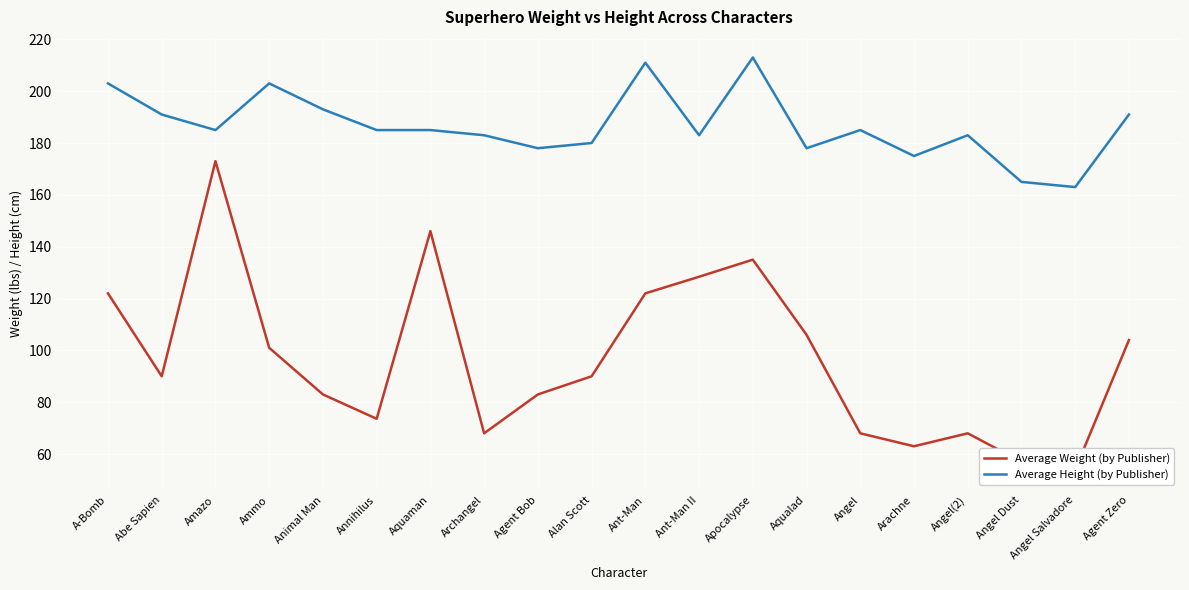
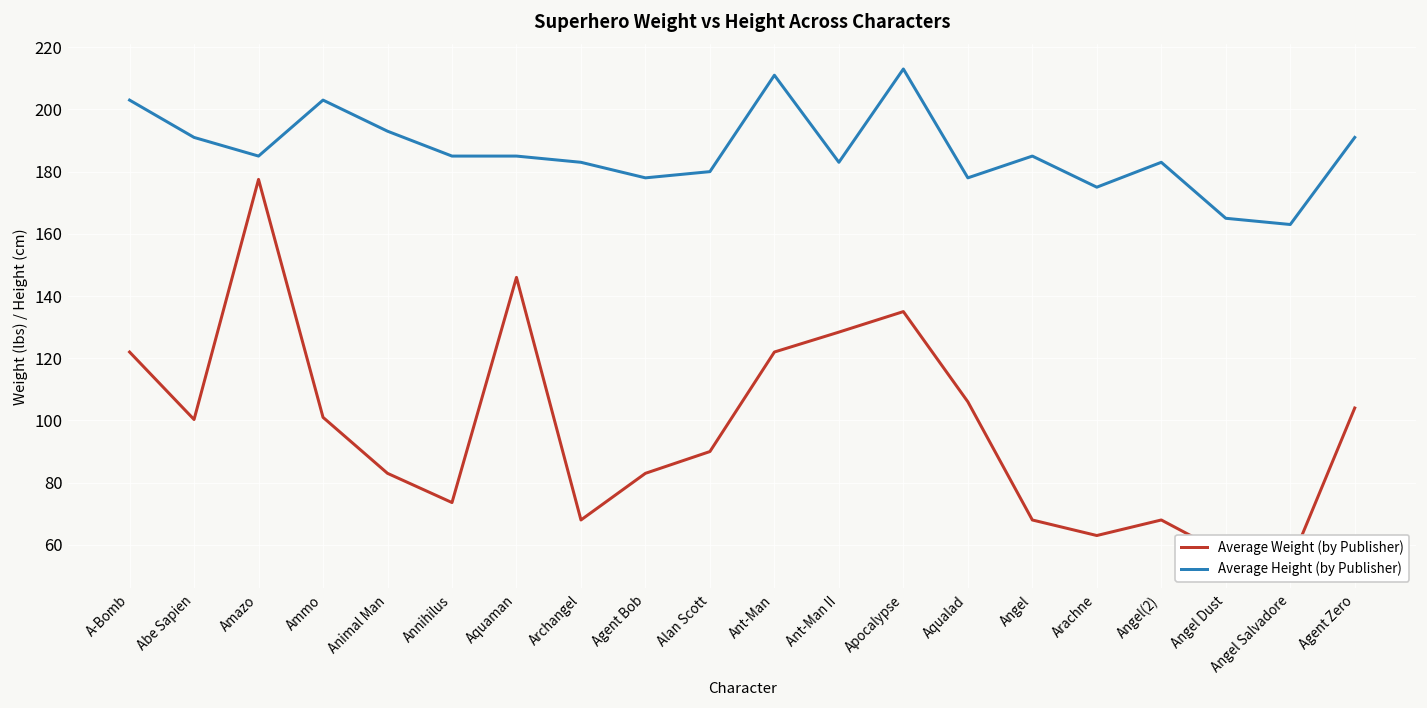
  {
    "Average Weight (by Publisher)": {
      "A-Bomb": 122,
-     "Abe Sapien": 90,
-     "Amazo": 173,
+     "Abe Sapien": 100,
+     "Amazo": 178,
      "Ammo": 101,
      "Animal Man": 83,
      "Annihilus": 74,
      "Aquaman": 146,
      "Archangel": 68,
      "Agent Bob": 83,
      "Alan Scott": 90,
      "Ant-Man": 122,
      "Ant-Man II": 128,
      "Apocalypse": 135,
      "Aqualad": 106,
      "Angel": 68,
      "Arachne": 63,
      "Angel(2)": 68,
      "Agent Zero": 104
    },
    "Average Height (by Publisher)": {
      "A-Bomb": 203,
      "Abe Sapien": 191,
      "Amazo": 185,
      "Ammo": 203,
      "Animal Man": 193,
      "Annihilus": 185,
      "Aquaman": 185,
      "Archangel": 183,
      "Agent Bob": 178,
      "Alan Scott": 180,
      "Ant-Man": 211,
      "Ant-Man II": 183,
      "Apocalypse": 213,
      "Aqualad": 178,
      "Angel": 185,
      "Arachne": 175,
      "Angel(2)": 183,
      "Angel Dust": 165,
      "Angel Salvadore": 163,
      "Agent Zero": 191
    }
  }
